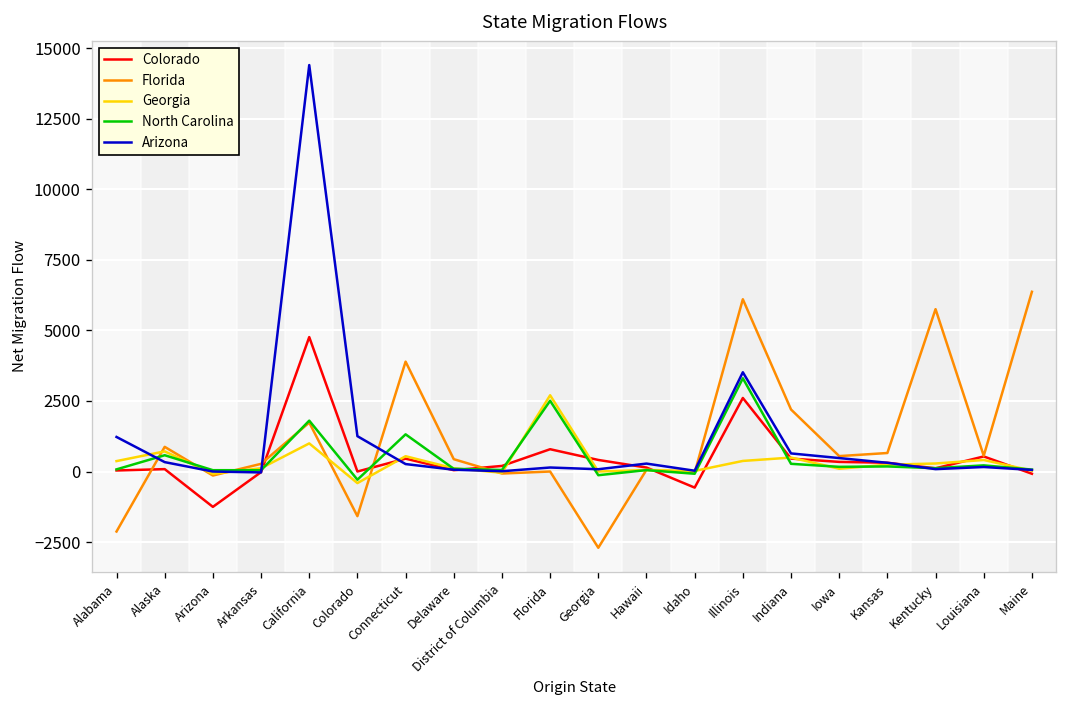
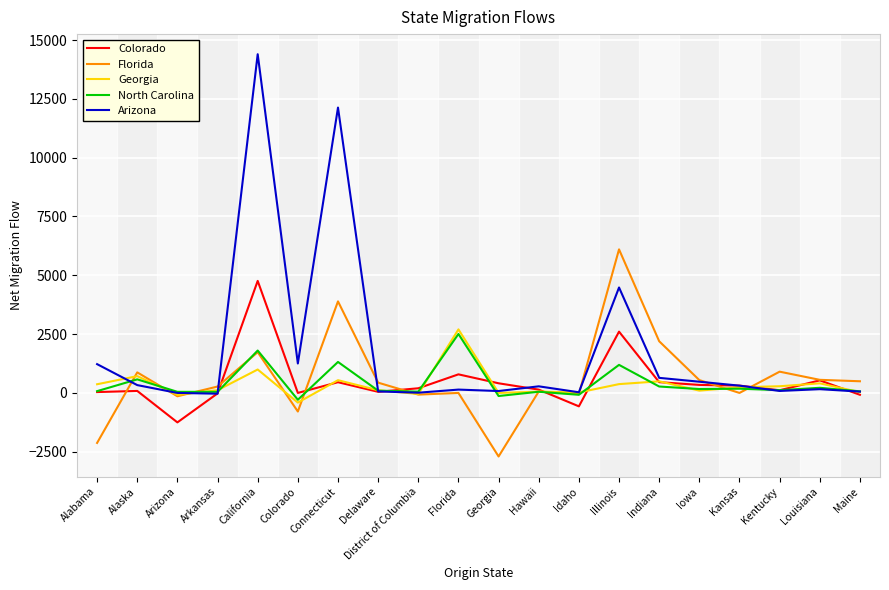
  {
    "Colorado": {
      "Alaska": 100,
      "Arizona": -1300,
      "California": 4800,
      "Colorado": 0,
      "District of Columbia": 200,
      "Florida": 800,
      "Georgia": 400,
      "Idaho": -600,
      "Illinois": 2600,
      "Iowa": 300,
      "Maine": -100
    },
    "Florida": {
      "Alabama": -2100,
      "Alaska": 900,
      "Arkansas": 300,
-     "Colorado": -1600,
+     "Colorado": -800,
      "Connecticut": 3900,
      "Delaware": 400,
      "Florida": 0,
      "Georgia": -2700,
      "Illinois": 6100,
      "Indiana": 2200,
-     "Kansas": 700,
-     "Kentucky": 5800,
-     "Maine": 6400
+     "Kansas": 0,
+     "Kentucky": 900,
+     "Maine": 500
    },
    "Georgia": {
      "Alabama": 400,
      "Alaska": 700,
      "California": 1000,
      "Colorado": -400,
      "Florida": 2700,
      "Illinois": 400,
      "Kentucky": 300,
      "Louisiana": 400
    },
    "North Carolina": {
      "Alaska": 600,
      "Colorado": -300,
      "Connecticut": 1300,
      "Florida": 2500,
      "Georgia": -100,
-     "Illinois": 3300,
+     "Illinois": 1200,
      "Indiana": 300
    },
    "Arizona": {
      "Alabama": 1200,
      "Alaska": 300,
      "California": 14400,
      "Colorado": 1300,
-     "Connecticut": 300,
+     "Connecticut": 12100,
      "Florida": 100,
      "Hawaii": 300,
-     "Illinois": 3500,
+     "Illinois": 4500,
      "Indiana": 600
    }
  }
